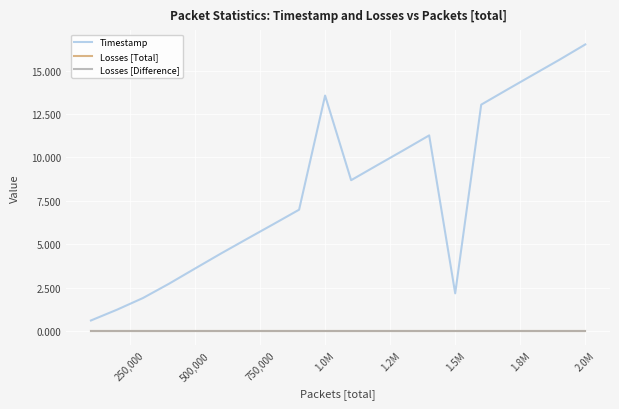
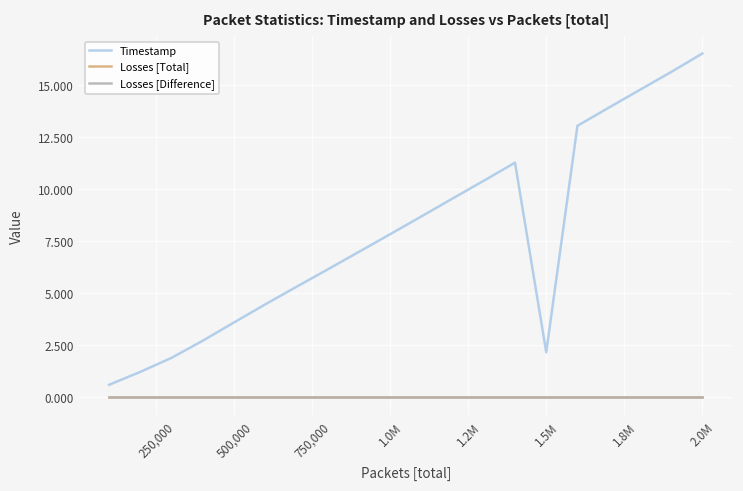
  {
    "Timestamp": {
      "500,000": 3.6,
-     "1.0M": 13.6,
+     "1.0M": 7.8,
      "1.5M": 2.2,
      "2.0M": 16.5
    },
    "Losses [Difference]": {
      "500,000": 0.0,
      "1.0M": 0.0,
      "1.5M": 0.0,
      "2.0M": 0.0
    }
  }
